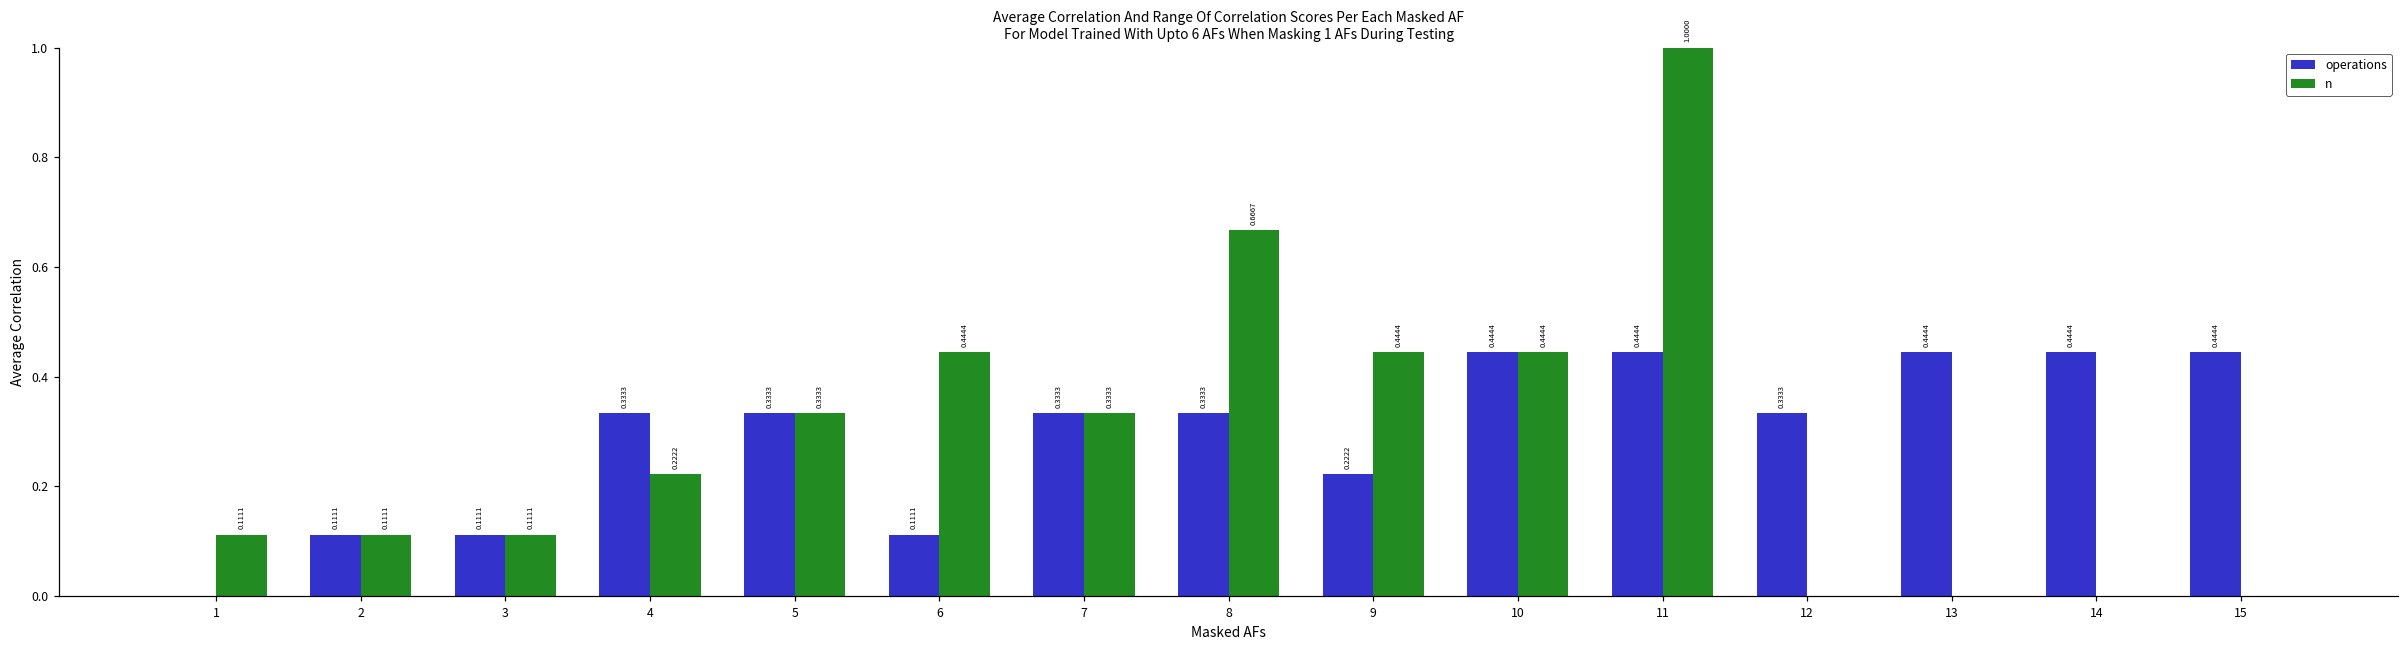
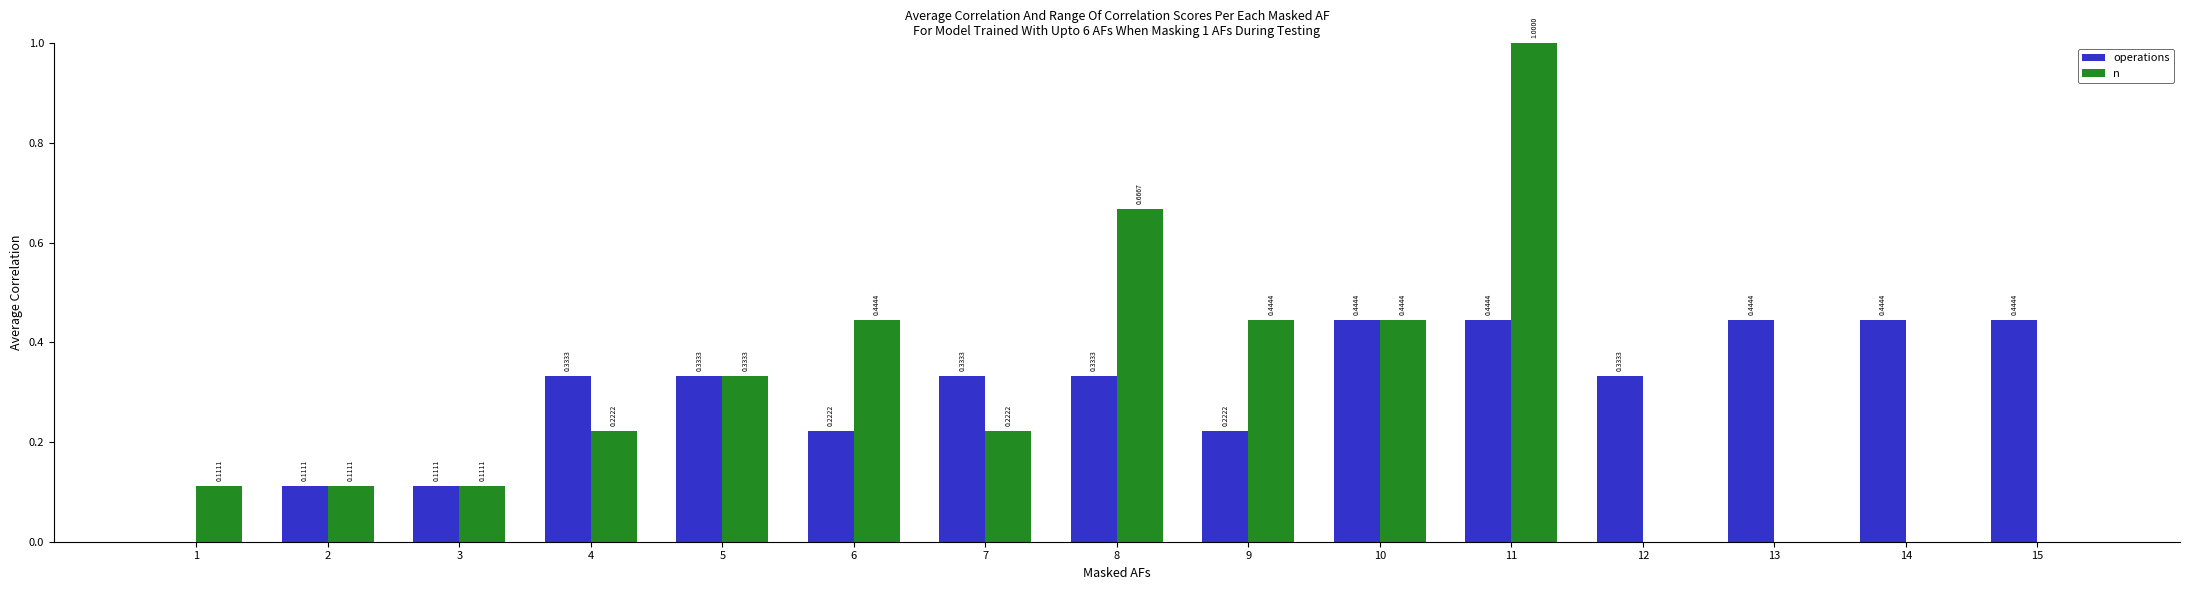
  {
    "operations": {
      "2": 0.1111,
      "3": 0.1111,
      "4": 0.3333,
      "5": 0.3333,
-     "6": 0.1111,
+     "6": 0.2222,
      "7": 0.3333,
      "8": 0.3333,
      "9": 0.2222,
      "10": 0.4444,
      "11": 0.4444,
      "12": 0.3333,
      "13": 0.4444,
      "14": 0.4444,
      "15": 0.4444
    },
    "n": {
      "1": 0.1111,
      "2": 0.1111,
      "3": 0.1111,
      "4": 0.2222,
      "5": 0.3333,
      "6": 0.4444,
-     "7": 0.3333,
+     "7": 0.2222,
      "8": 0.6667,
      "9": 0.4444,
      "10": 0.4444,
      "11": 1.0000
    }
  }
